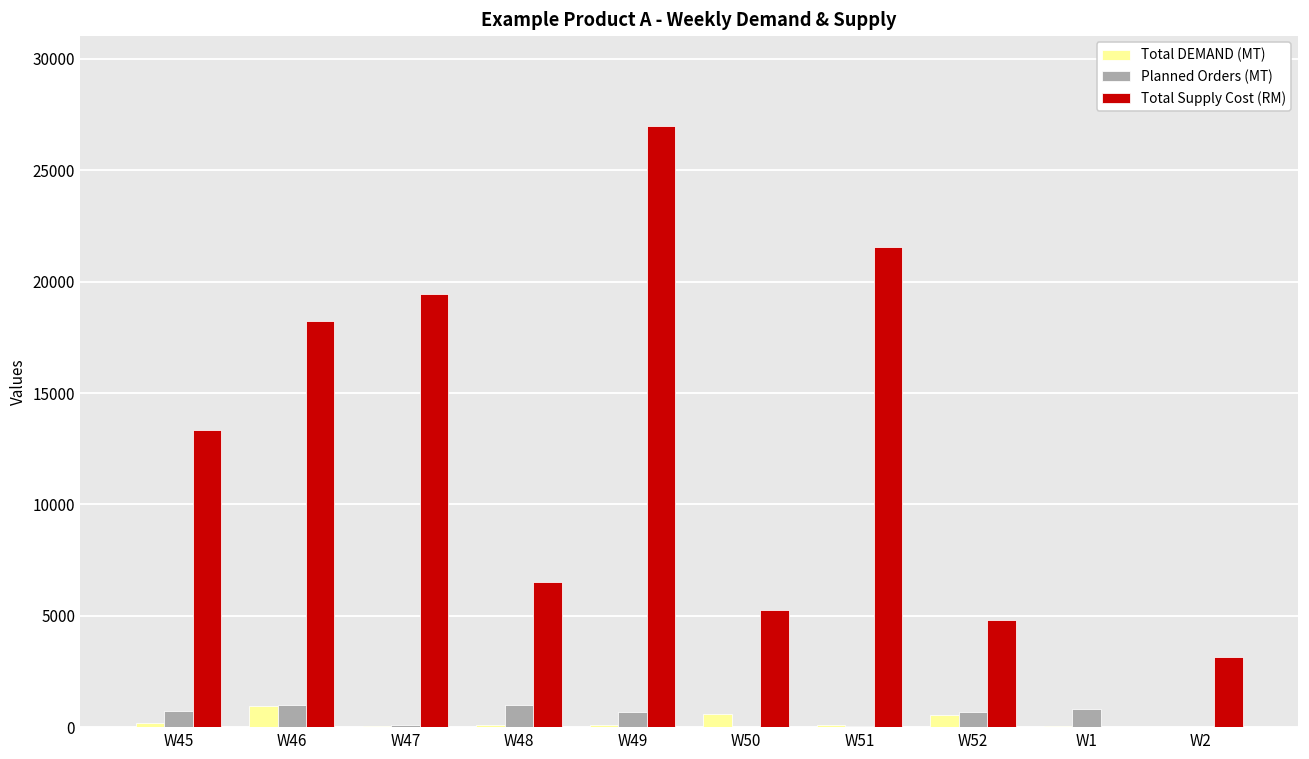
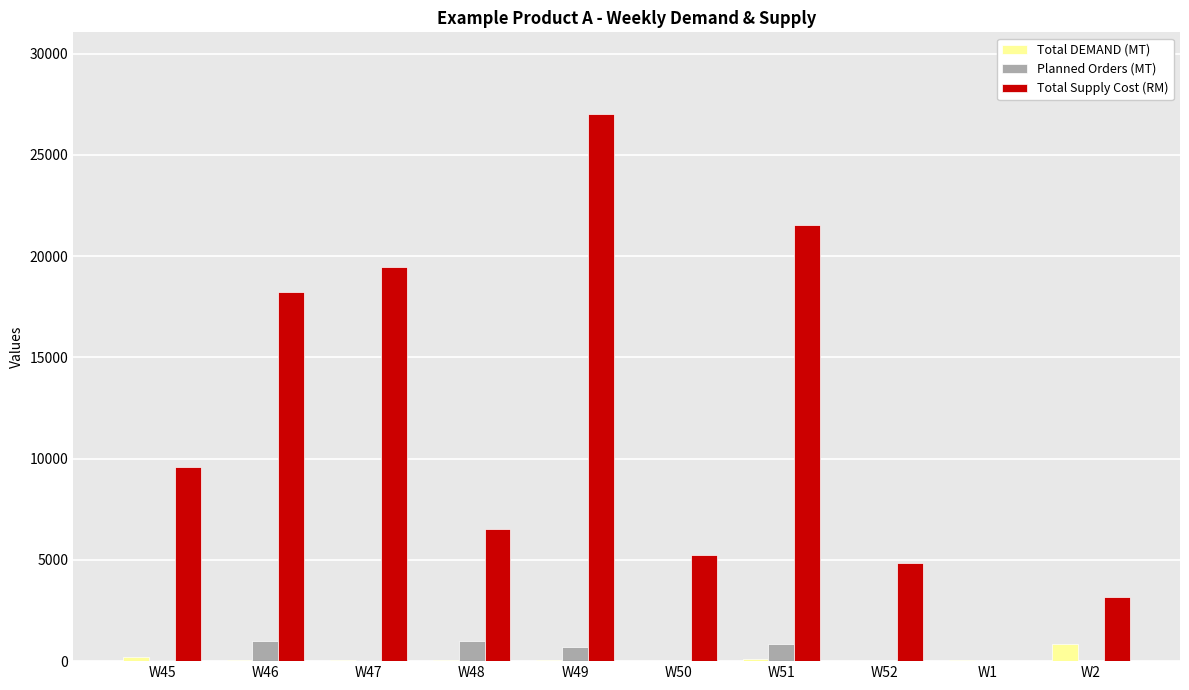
  {
    "Total DEMAND (MT)": {
      "W45": 200,
-     "W46": 900,
-     "W50": 600,
-     "W52": 600,
-     "W2": 0
+     "W46": 100,
+     "W50": 0,
+     "W52": 0,
+     "W2": 800
    },
    "Planned Orders (MT)": {
-     "W45": 700,
+     "W45": 0,
      "W46": 1000,
      "W48": 1000,
      "W49": 700,
      "W50": 0,
-     "W51": 0,
-     "W52": 700,
-     "W1": 800,
+     "W51": 800,
+     "W52": 0,
+     "W1": 0,
      "W2": 0
    },
    "Total Supply Cost (RM)": {
-     "W45": 13300,
+     "W45": 9600,
      "W46": 18200,
      "W47": 19400,
      "W48": 6500,
      "W49": 27000,
      "W50": 5300,
      "W51": 21600,
      "W52": 4800,
      "W1": 0,
      "W2": 3100
    }
  }
